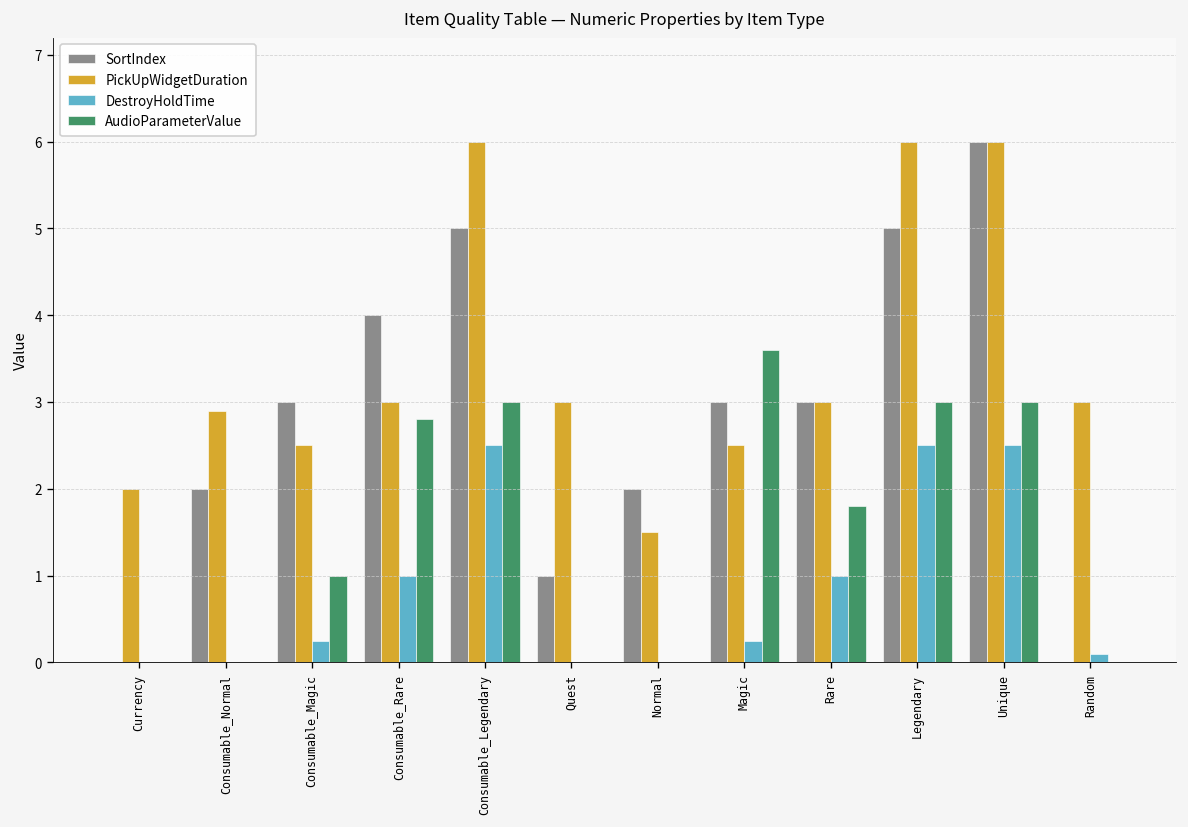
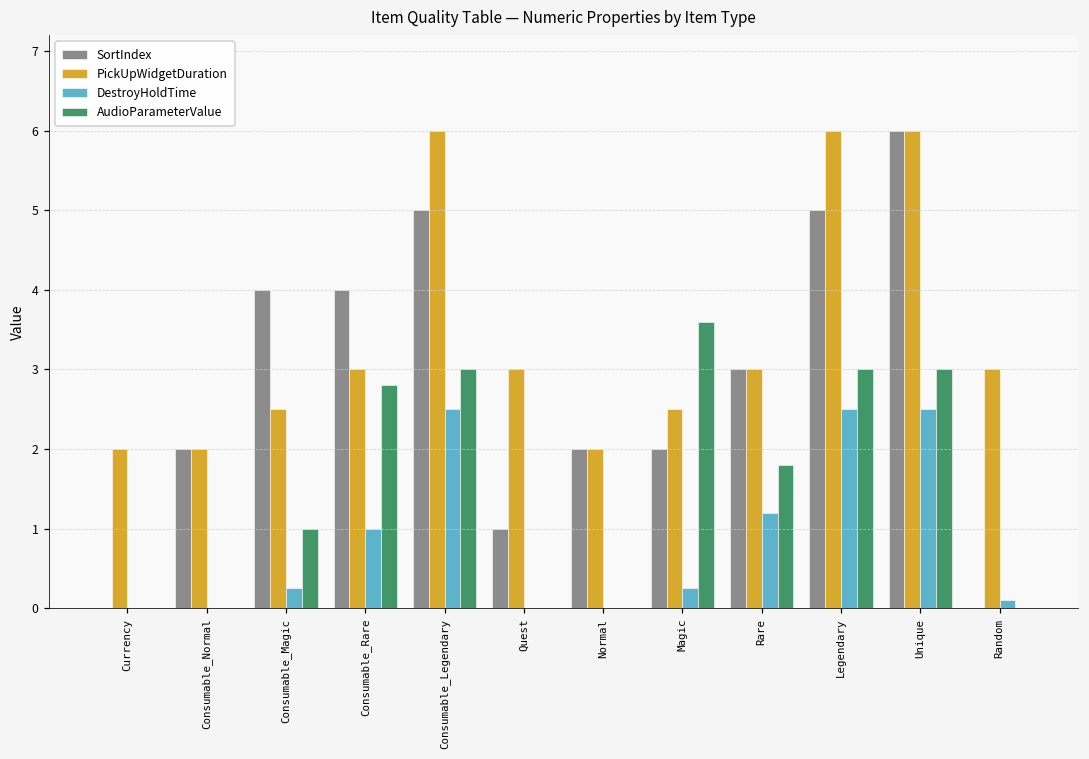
  {
    "SortIndex": {
      "Currency": 0,
      "Consumable_Normal": 2,
-     "Consumable_Magic": 3,
+     "Consumable_Magic": 4,
      "Consumable_Rare": 4,
      "Consumable_Legendary": 5,
      "Quest": 1,
      "Normal": 2,
-     "Magic": 3,
+     "Magic": 2,
      "Rare": 3,
      "Legendary": 5,
      "Unique": 6,
      "Random": 0
    },
    "PickUpWidgetDuration": {
      "Currency": 2.0,
-     "Consumable_Normal": 2.9,
+     "Consumable_Normal": 2.0,
      "Consumable_Magic": 2.5,
      "Consumable_Rare": 3.0,
      "Consumable_Legendary": 6.0,
      "Quest": 3.0,
-     "Normal": 1.5,
+     "Normal": 2.0,
      "Magic": 2.5,
      "Rare": 3.0,
      "Legendary": 6.0,
      "Unique": 6.0,
      "Random": 3.0
    },
    "DestroyHoldTime": {
      "Currency": 0.0,
      "Consumable_Normal": 0.0,
      "Consumable_Magic": 0.3,
      "Consumable_Rare": 1.0,
      "Consumable_Legendary": 2.5,
      "Quest": 0.0,
      "Normal": 0.0,
      "Magic": 0.3,
-     "Rare": 1.0,
+     "Rare": 1.2,
      "Legendary": 2.5,
      "Unique": 2.5,
      "Random": 0.1
    },
    "AudioParameterValue": {
      "Currency": 0.0,
      "Consumable_Normal": 0.0,
      "Consumable_Magic": 1.0,
      "Consumable_Rare": 2.8,
      "Consumable_Legendary": 3.0,
      "Quest": 0.0,
      "Normal": 0.0,
      "Magic": 3.6,
      "Rare": 1.8,
      "Legendary": 3.0,
      "Unique": 3.0,
      "Random": 0.0
    }
  }
